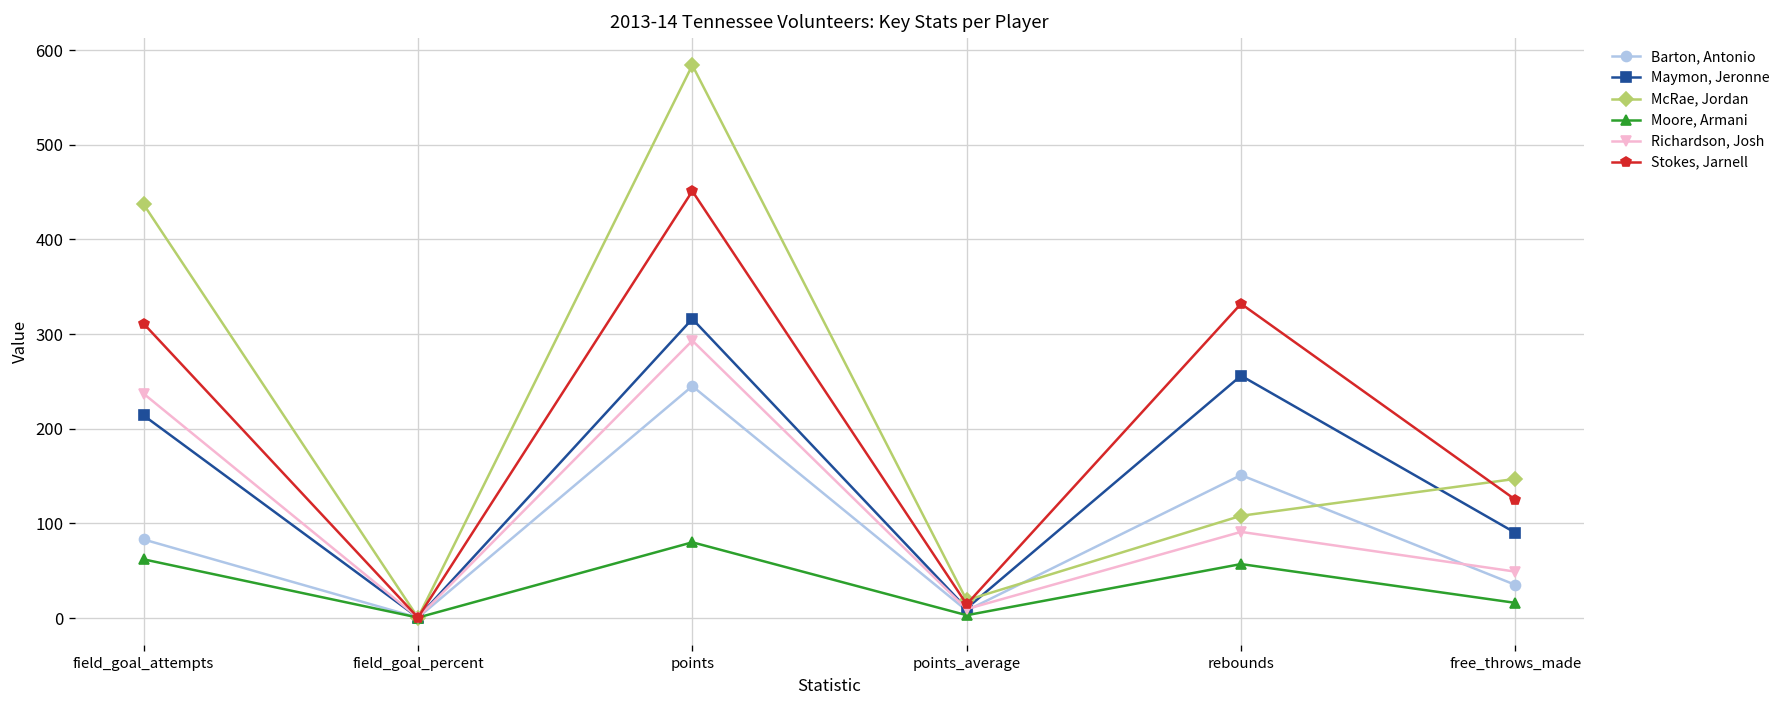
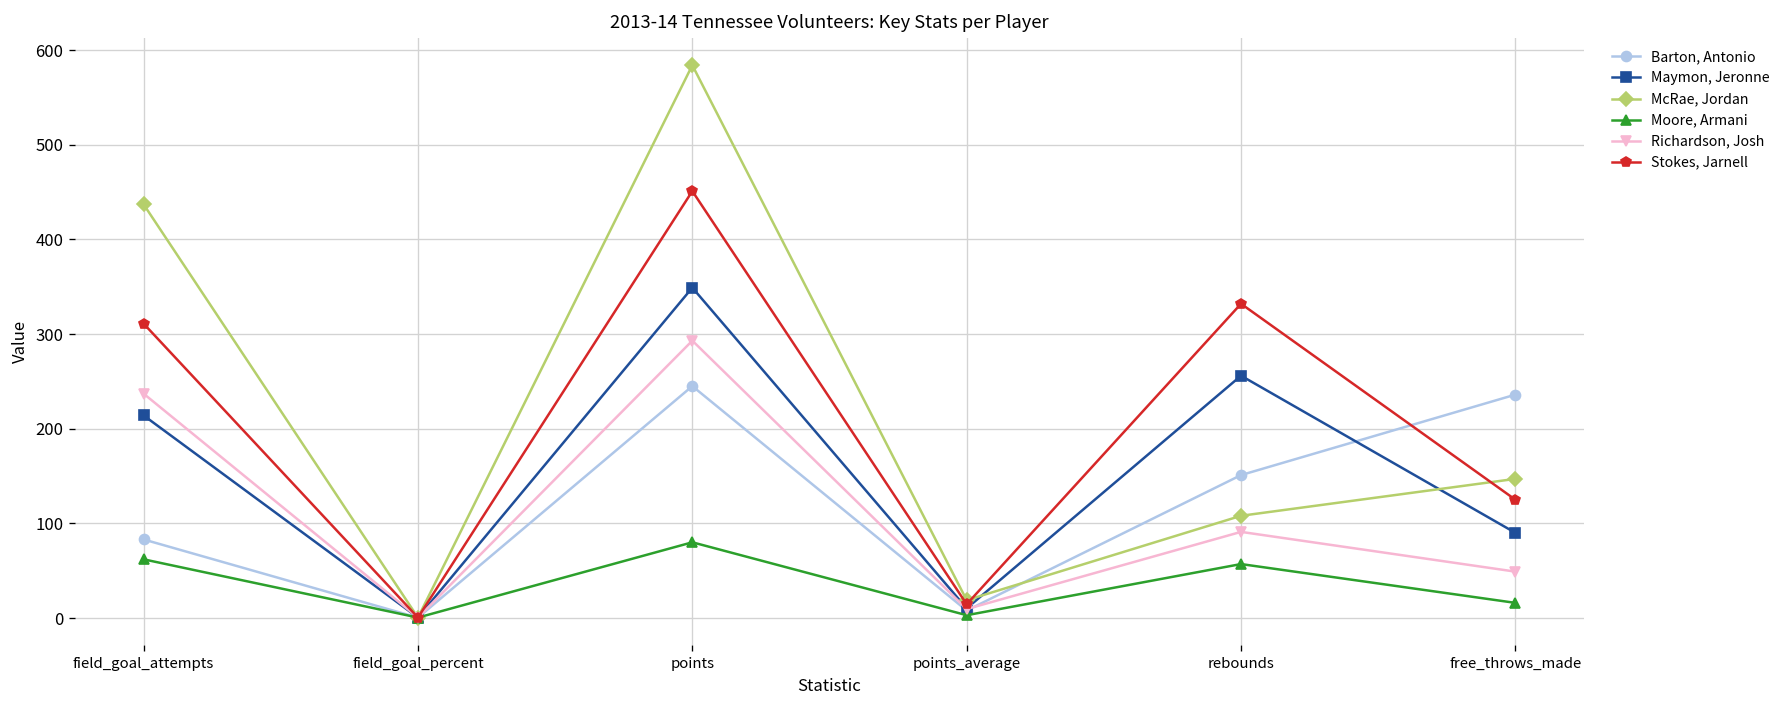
  {
    "Barton, Antonio": {
      "field_goal_attempts": 80,
      "points": 250,
      "rebounds": 150,
-     "free_throws_made": 40
+     "free_throws_made": 240
    },
    "Maymon, Jeronne": {
      "field_goal_attempts": 210,
-     "points": 320,
+     "points": 350,
      "rebounds": 260,
      "free_throws_made": 90
    },
    "McRae, Jordan": {
      "field_goal_attempts": 440,
      "points": 580,
      "points_average": 20,
      "rebounds": 110,
      "free_throws_made": 150
    },
    "Moore, Armani": {
      "field_goal_attempts": 60,
      "points": 80,
      "points_average": 0,
      "rebounds": 60,
      "free_throws_made": 20
    },
    "Richardson, Josh": {
      "field_goal_attempts": 240,
      "points": 290,
      "rebounds": 90,
      "free_throws_made": 50
    },
    "Stokes, Jarnell": {
      "field_goal_attempts": 310,
      "points": 450,
      "points_average": 10,
      "rebounds": 330,
      "free_throws_made": 130
    }
  }
